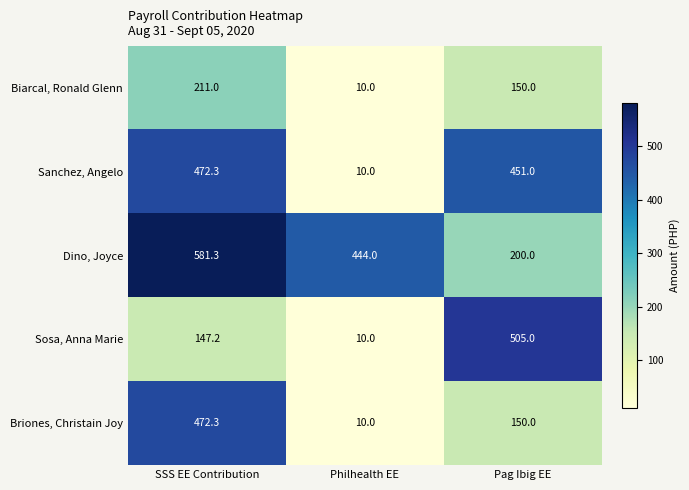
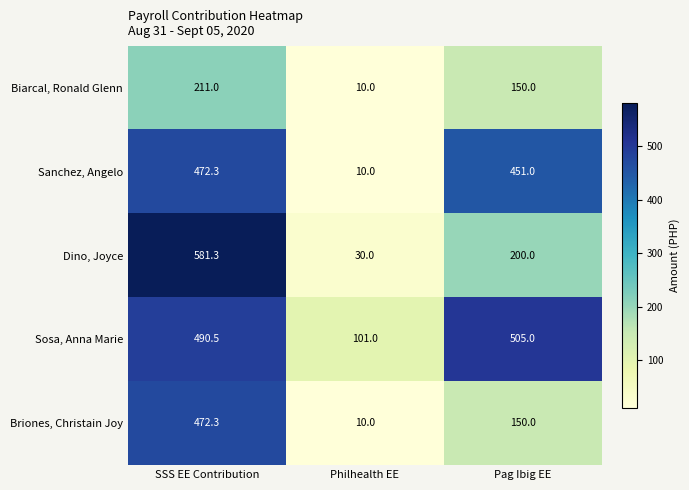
  {
    "Biarcal, Ronald Glenn": {
      "SSS EE Contribution": 211.0,
      "Philhealth EE": 10.0,
      "Pag Ibig EE": 150.0
    },
    "Sanchez, Angelo": {
      "SSS EE Contribution": 472.3,
      "Philhealth EE": 10.0,
      "Pag Ibig EE": 451.0
    },
    "Dino, Joyce": {
      "SSS EE Contribution": 581.3,
-     "Philhealth EE": 444.0,
+     "Philhealth EE": 30.0,
      "Pag Ibig EE": 200.0
    },
    "Sosa, Anna Marie": {
-     "SSS EE Contribution": 147.2,
-     "Philhealth EE": 10.0,
+     "SSS EE Contribution": 490.5,
+     "Philhealth EE": 101.0,
      "Pag Ibig EE": 505.0
    },
    "Briones, Christain Joy": {
      "SSS EE Contribution": 472.3,
      "Philhealth EE": 10.0,
      "Pag Ibig EE": 150.0
    }
  }
